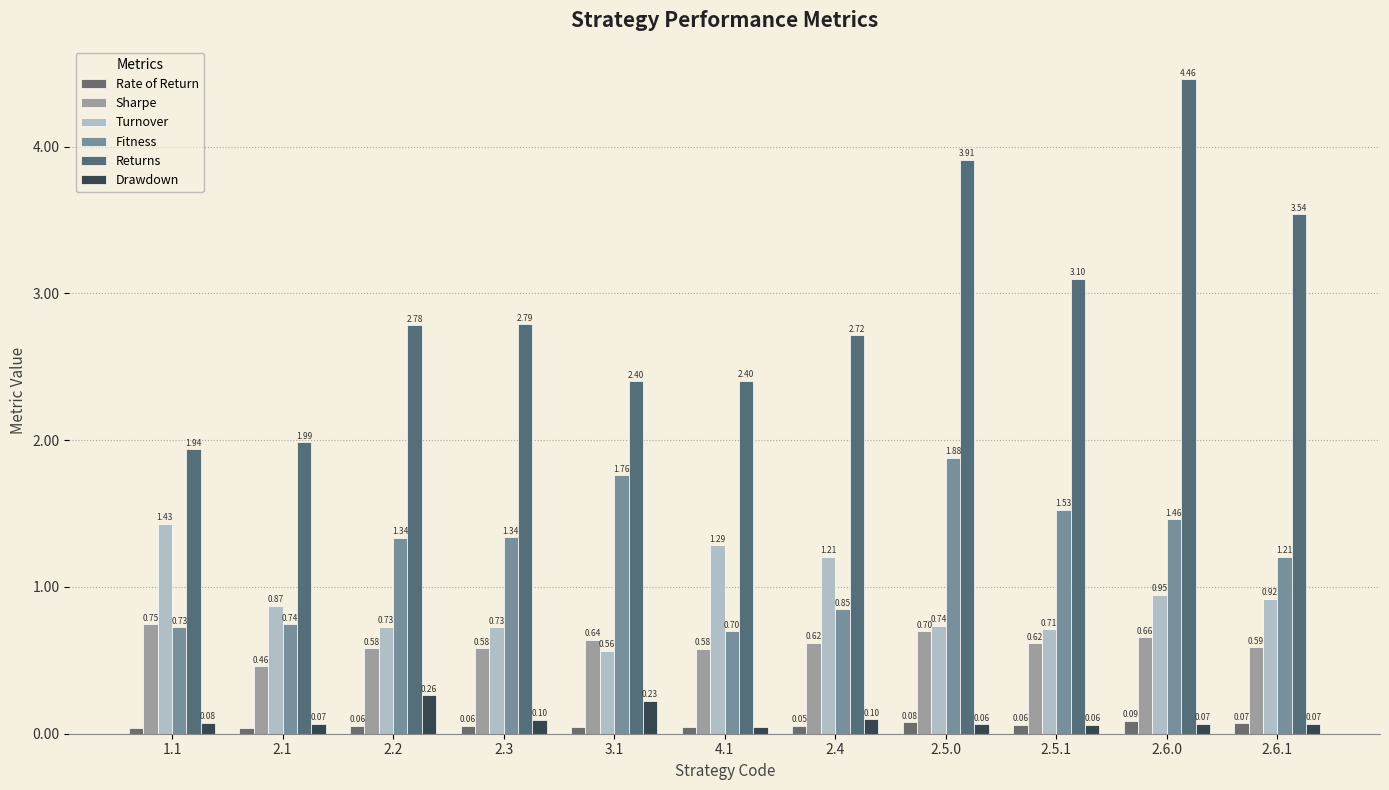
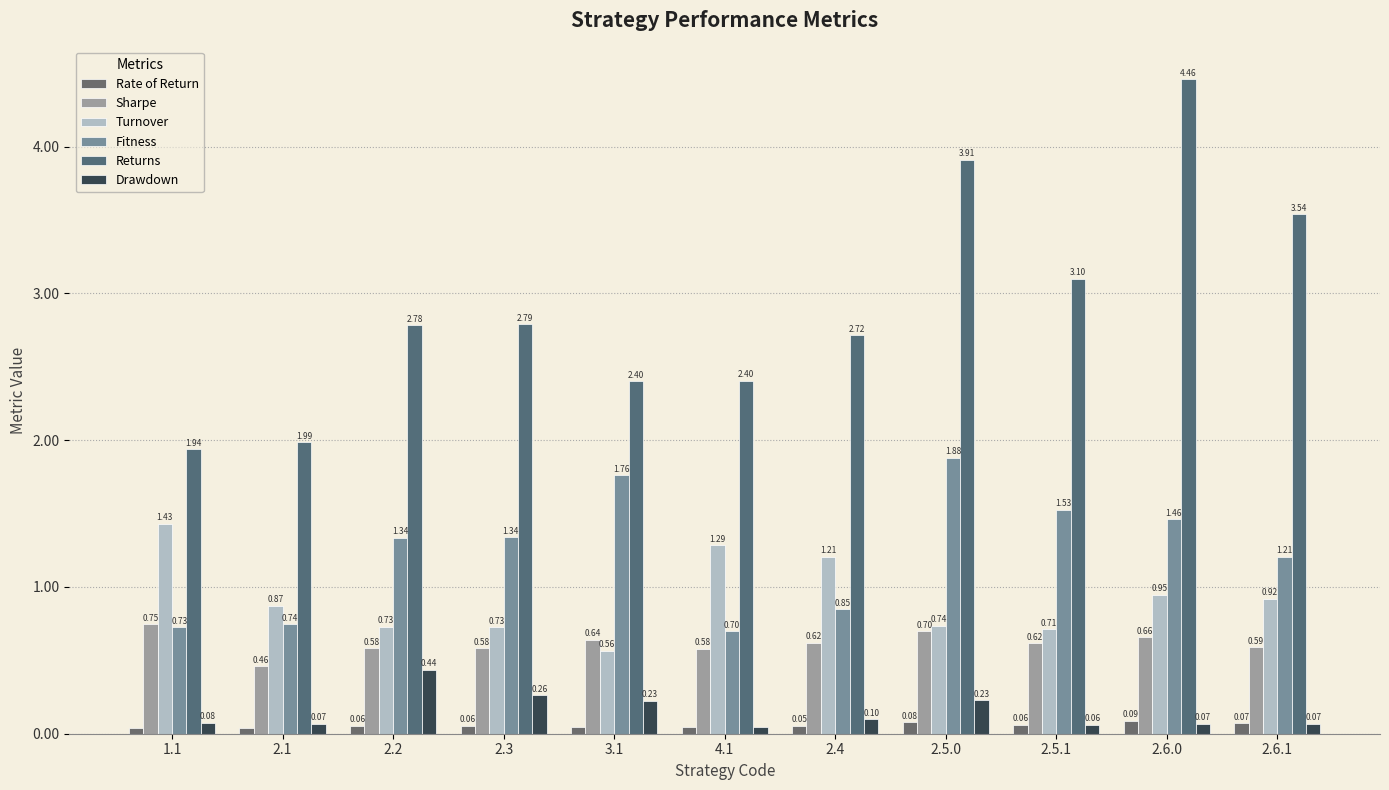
  {
    "Drawdown": {
      "1.1": 0.08,
      "2.1": 0.07,
-     "2.2": 0.26,
-     "2.3": 0.10,
+     "2.2": 0.44,
+     "2.3": 0.26,
      "3.1": 0.23,
      "2.4": 0.10,
-     "2.5.0": 0.06,
+     "2.5.0": 0.23,
      "2.5.1": 0.06,
      "2.6.0": 0.07,
      "2.6.1": 0.07
    }
  }
